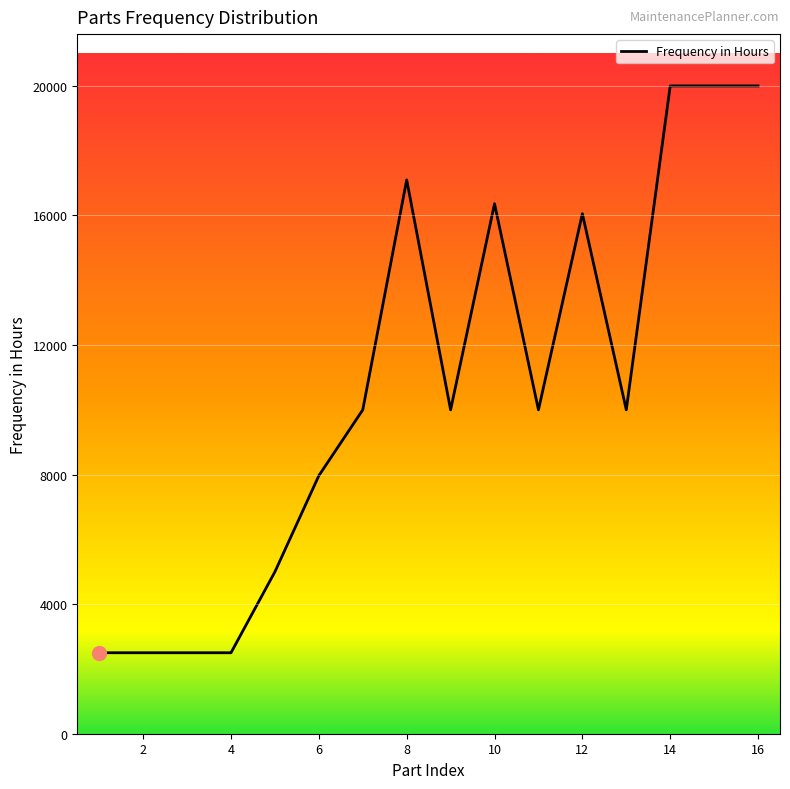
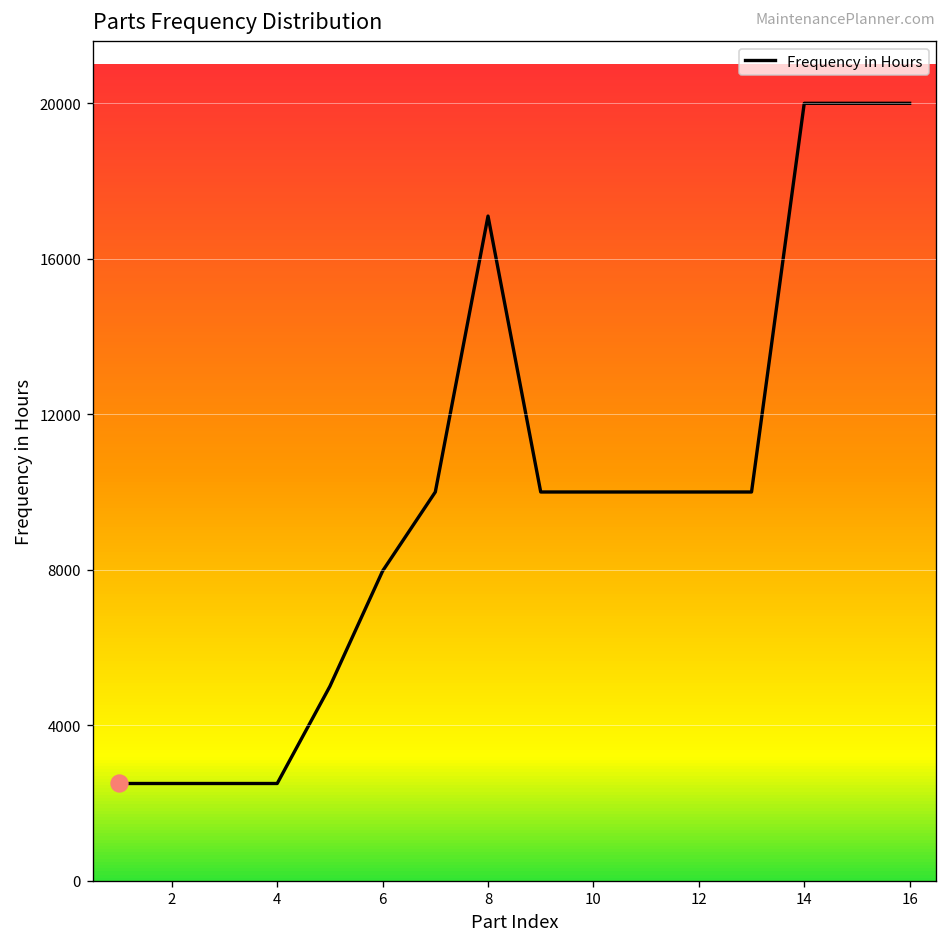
  {
    "Frequency in Hours": {
      "2": 2500,
      "4": 2500,
      "6": 8000,
      "8": 17100,
-     "10": 16400,
-     "12": 16100,
+     "10": 10000,
+     "12": 10000,
      "14": 20000,
      "16": 20000
    }
  }
